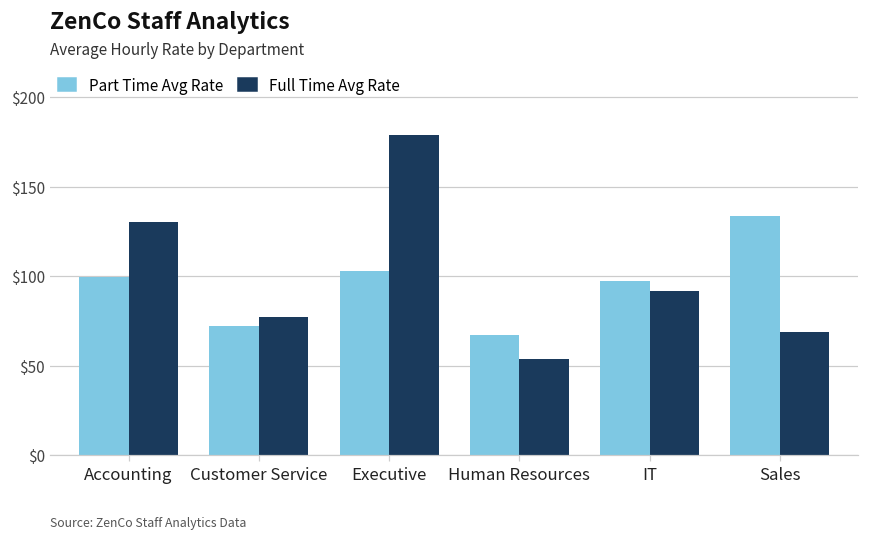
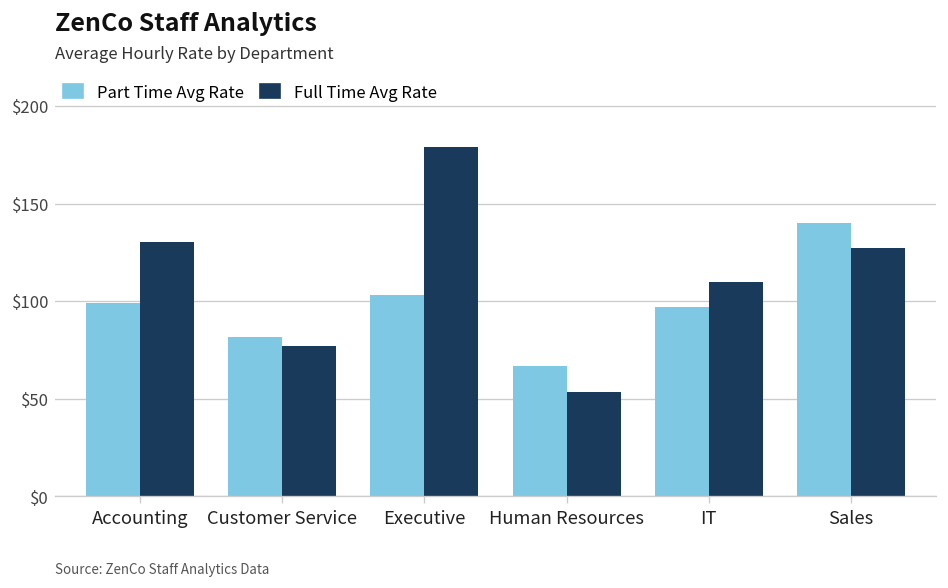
  {
    "Part Time Avg Rate": {
      "Accounting": "$99",
-     "Customer Service": "$72",
+     "Customer Service": "$82",
      "Executive": "$103",
      "Human Resources": "$67",
      "IT": "$97",
-     "Sales": "$134"
+     "Sales": "$140"
    },
    "Full Time Avg Rate": {
      "Accounting": "$130",
      "Customer Service": "$77",
      "Executive": "$179",
      "Human Resources": "$54",
-     "IT": "$91",
-     "Sales": "$69"
+     "IT": "$110",
+     "Sales": "$127"
    }
  }
